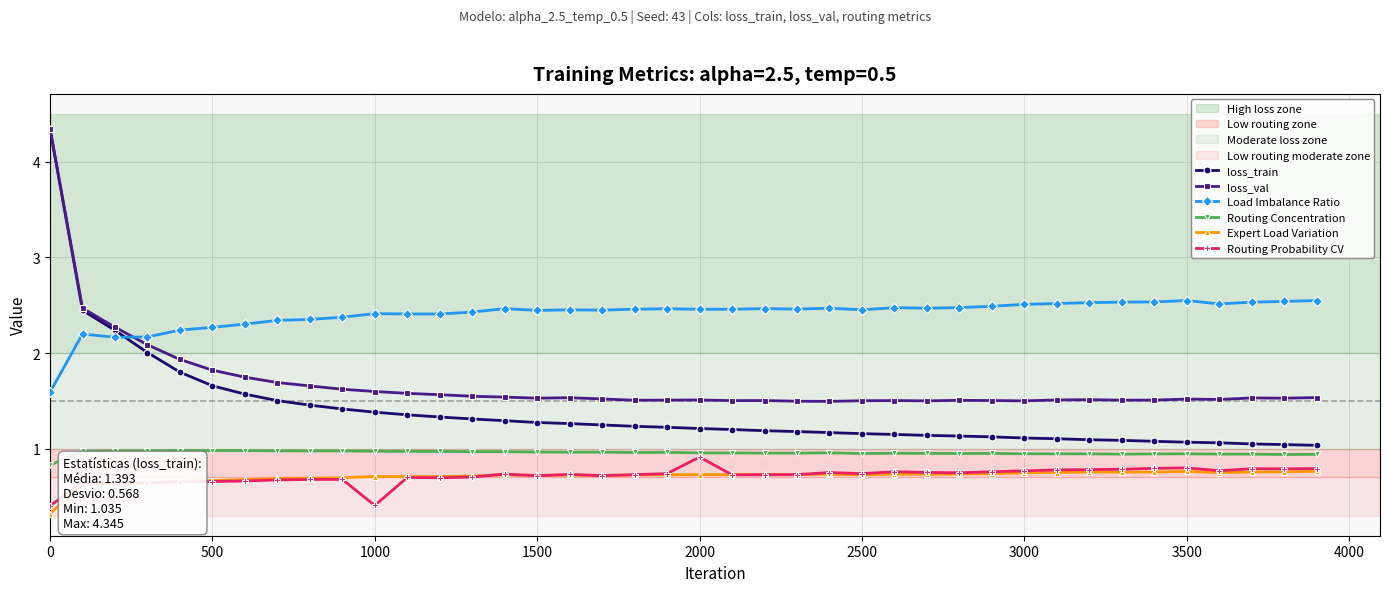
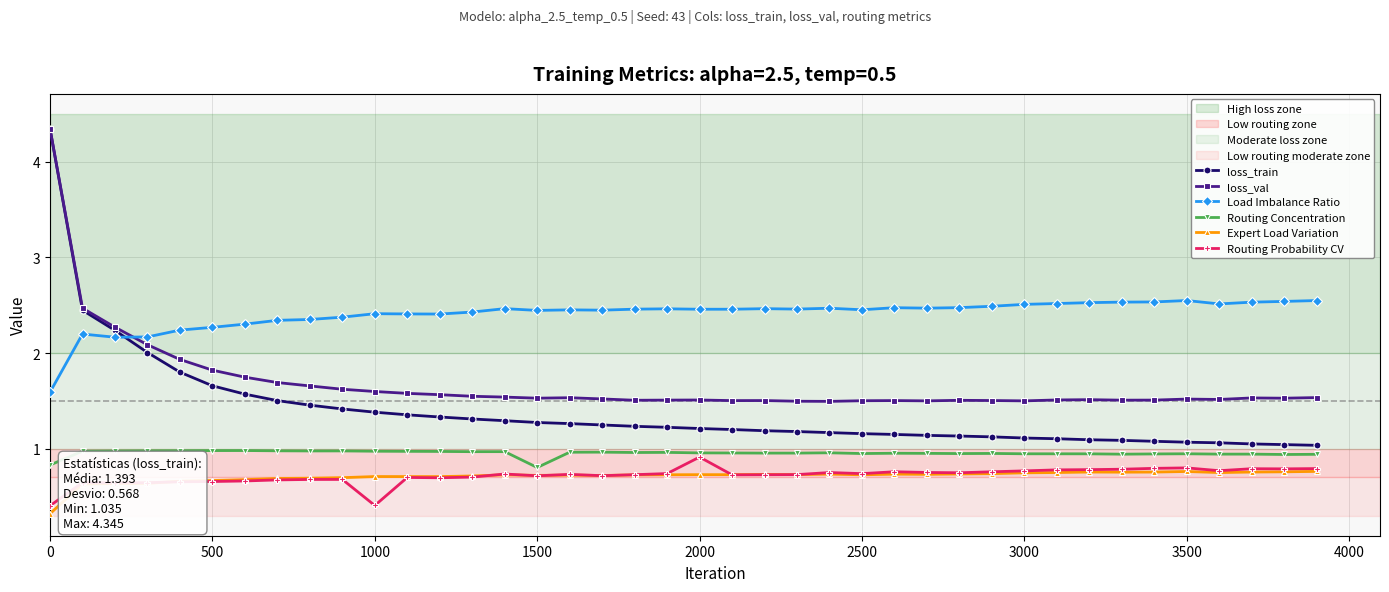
  {
    "Load Imbalance Ratio": {
      "0": 1.6,
      "500": 2.3,
      "1000": 2.4,
      "1500": 2.4,
      "2000": 2.5,
      "2500": 2.5,
      "3000": 2.5,
      "3500": 2.5
    },
    "Routing Concentration": {
      "0": 0.8,
      "500": 1.0,
      "1000": 1.0,
-     "1500": 1.0,
+     "1500": 0.8,
      "2000": 1.0,
      "2500": 0.9,
      "3000": 0.9,
      "3500": 0.9
    },
    "Expert Load Variation": {
      "0": 0.3,
      "1000": 0.7,
      "2000": 0.7,
      "3500": 0.8
    },
    "Routing Probability CV": {
      "0": 0.4,
      "1000": 0.4,
      "2000": 0.9,
      "3500": 0.8
    }
  }
